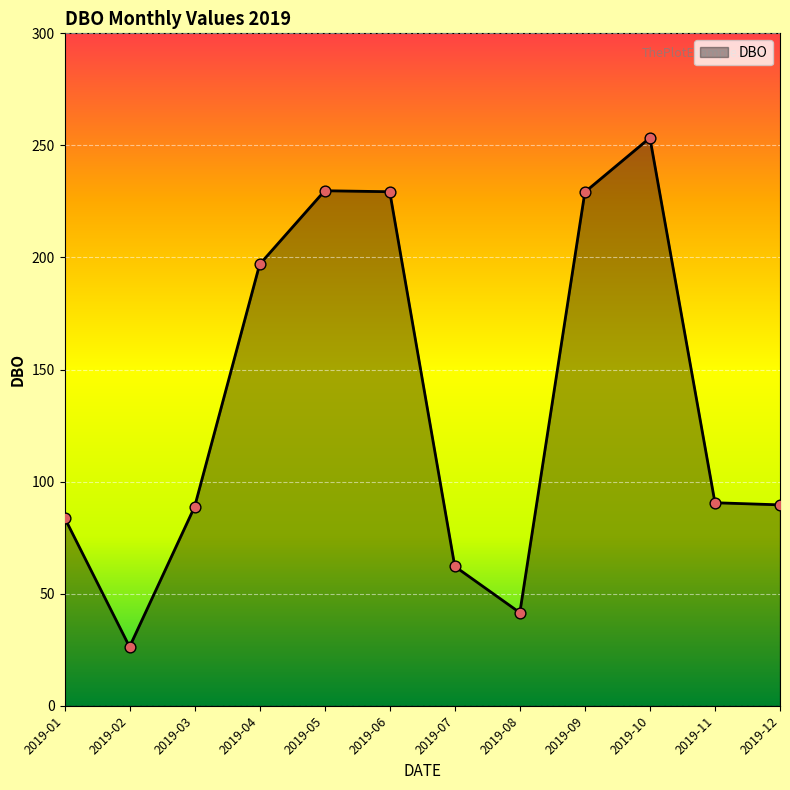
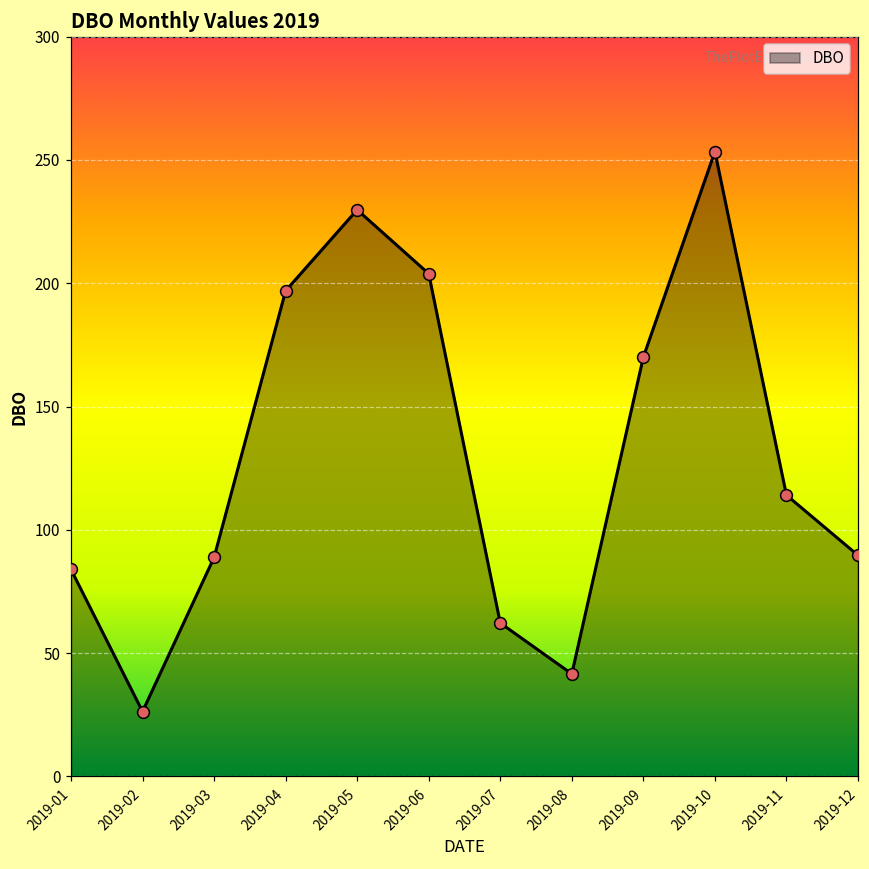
  {
    "2019-01": 84,
    "2019-02": 26,
    "2019-03": 89,
    "2019-04": 197,
    "2019-05": 230,
-   "2019-06": 229,
+   "2019-06": 204,
    "2019-07": 62,
    "2019-08": 42,
-   "2019-09": 229,
+   "2019-09": 170,
    "2019-10": 253,
-   "2019-11": 91,
+   "2019-11": 114,
    "2019-12": 90
  }
